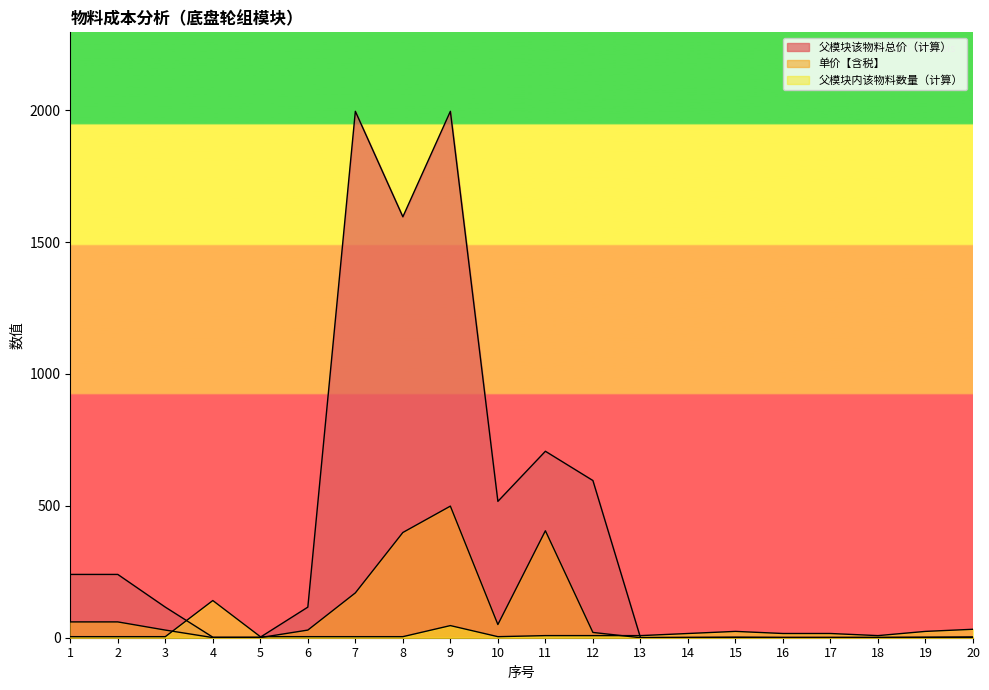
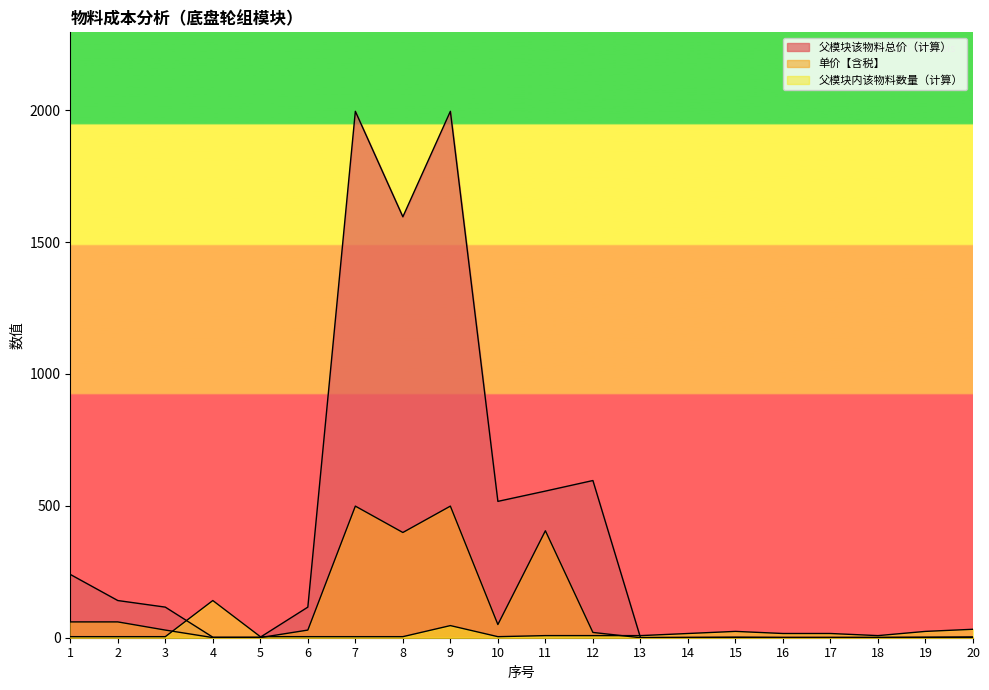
  {
    "父模块该物料总价（计算）": {
      "1": 240,
-     "2": 240,
+     "2": 140,
      "3": 120,
      "6": 120,
      "7": 2000,
      "8": 1600,
      "9": 2000,
      "10": 520,
-     "11": 710,
+     "11": 560,
      "12": 600
    },
    "单价【含税】": {
      "1": 60,
      "2": 60,
      "3": 30,
      "6": 30,
-     "7": 170,
+     "7": 500,
      "8": 400,
      "9": 500,
      "10": 50,
      "11": 410,
      "12": 20
    },
    "父模块内该物料数量（计算）": {
      "1": 0,
      "2": 0,
      "3": 0,
      "4": 140,
      "6": 0,
      "7": 0,
      "8": 0,
      "9": 50,
      "10": 0,
      "11": 10,
      "12": 10,
      "14": 20,
      "15": 20,
      "16": 20,
      "17": 20,
      "19": 20,
      "20": 30
    }
  }
